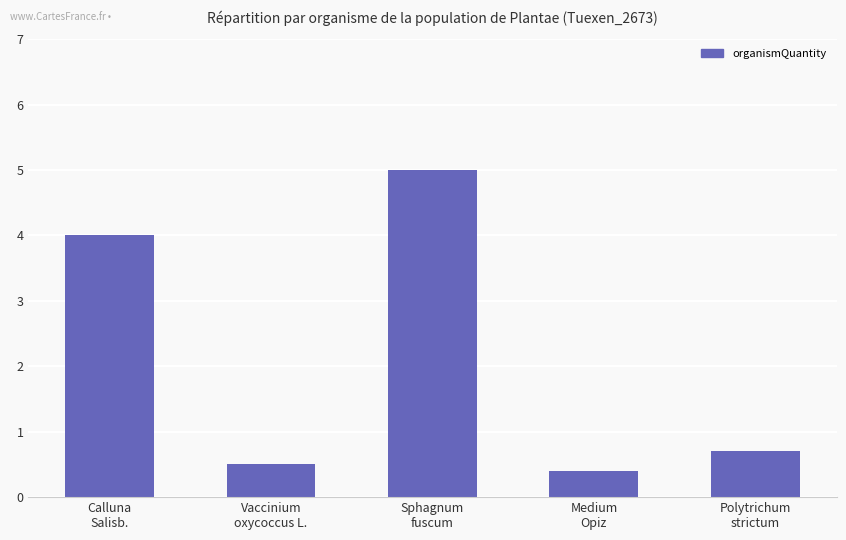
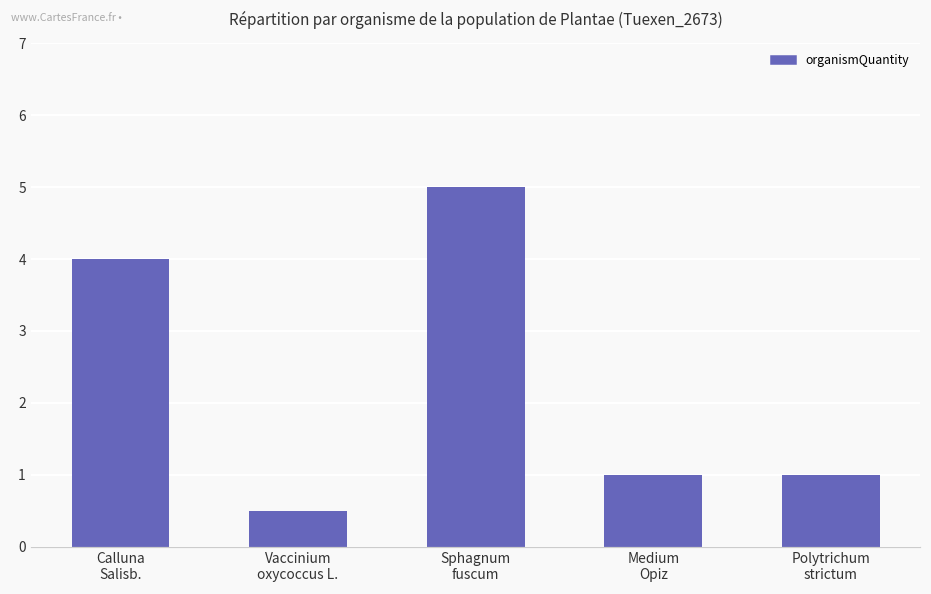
  {
    "Calluna Salisb.": 4.0,
    "Vaccinium oxycoccus L.": 0.5,
    "Sphagnum fuscum": 5.0,
-   "Medium Opiz": 0.4,
-   "Polytrichum strictum": 0.7
+   "Medium Opiz": 1.0,
+   "Polytrichum strictum": 1.0
  }
